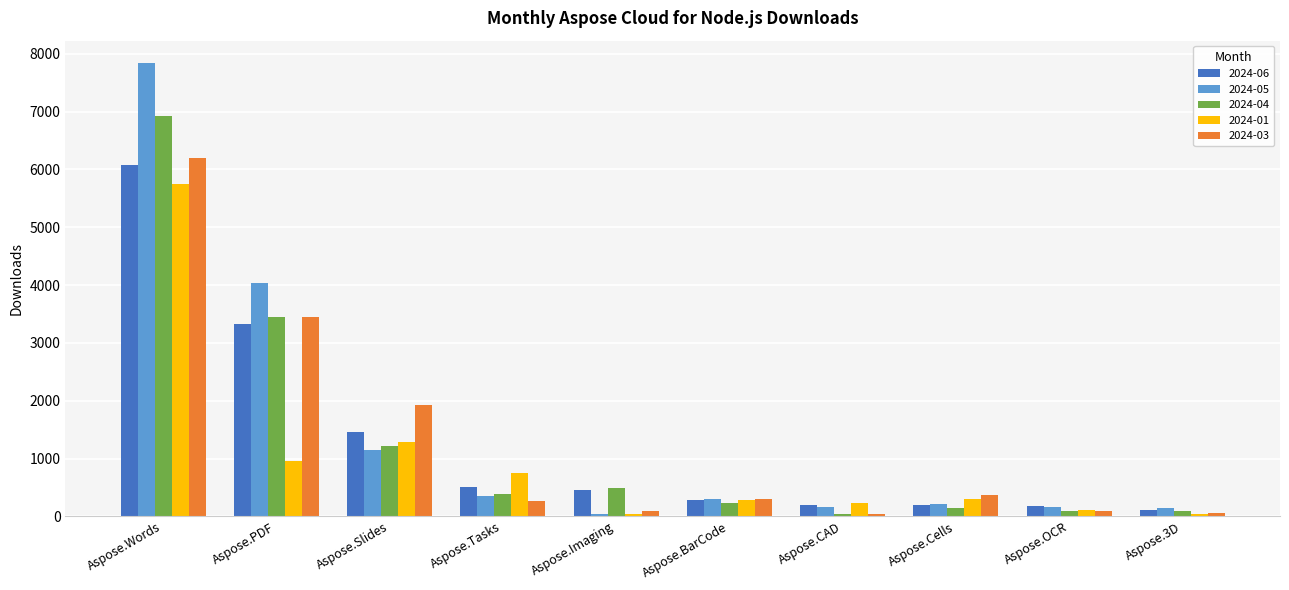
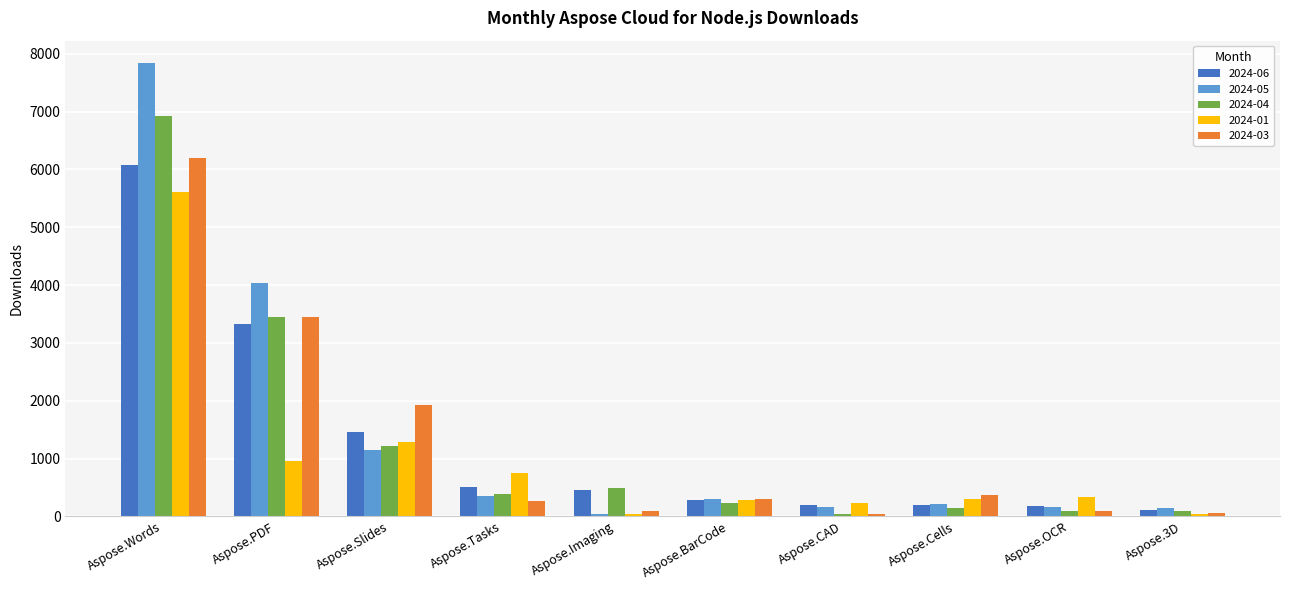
  {
    "2024-04": {
      "Aspose.Words": 6900,
      "Aspose.PDF": 3400,
      "Aspose.Slides": 1200,
      "Aspose.Tasks": 400,
      "Aspose.Imaging": 500,
      "Aspose.BarCode": 200,
      "Aspose.Cells": 100,
      "Aspose.OCR": 100,
      "Aspose.3D": 100
    },
    "2024-01": {
-     "Aspose.Words": 5800,
+     "Aspose.Words": 5600,
      "Aspose.PDF": 1000,
      "Aspose.Slides": 1300,
      "Aspose.Tasks": 800,
      "Aspose.BarCode": 300,
      "Aspose.CAD": 200,
      "Aspose.Cells": 300,
-     "Aspose.OCR": 100
+     "Aspose.OCR": 300
    },
    "2024-03": {
      "Aspose.Words": 6200,
      "Aspose.PDF": 3400,
      "Aspose.Slides": 1900,
      "Aspose.Tasks": 300,
      "Aspose.Imaging": 100,
      "Aspose.BarCode": 300,
      "Aspose.Cells": 400,
      "Aspose.OCR": 100,
      "Aspose.3D": 100
    }
  }
